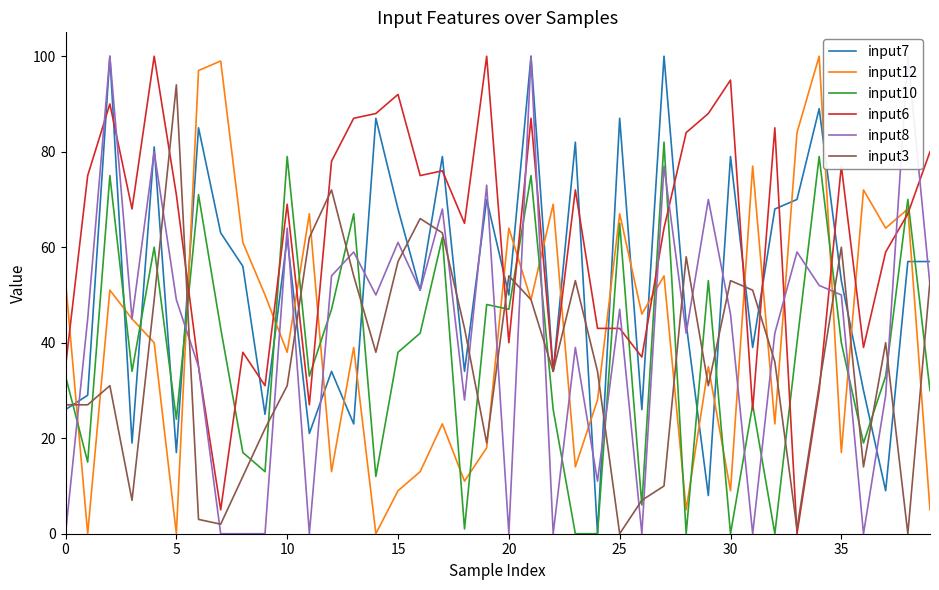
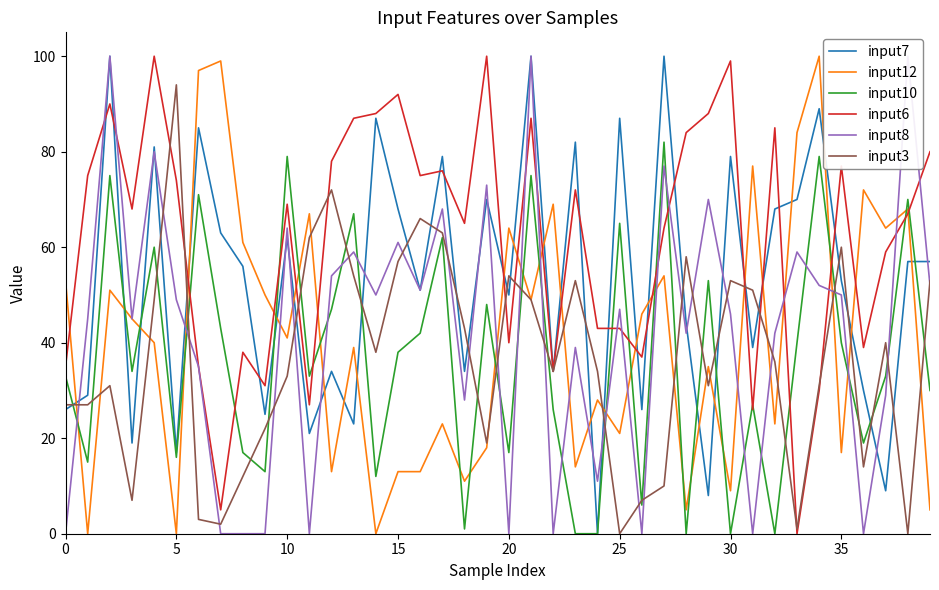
  {
    "input7": {
      "0": 26,
      "5": 17,
      "10": 62,
      "15": 68,
      "20": 50,
      "25": 87,
      "30": 79,
      "35": 53
    },
    "input12": {
      "0": 53,
      "5": 0,
-     "10": 38,
-     "15": 9,
+     "10": 41,
+     "15": 13,
      "20": 64,
-     "25": 67,
+     "25": 21,
      "30": 9,
      "35": 17
    },
    "input10": {
      "0": 33,
-     "5": 24,
+     "5": 16,
      "10": 79,
      "15": 38,
-     "20": 47,
+     "20": 17,
      "25": 65,
      "30": 0,
      "35": 40
    },
    "input6": {
      "0": 35,
-     "5": 71,
+     "5": 74,
      "10": 69,
      "15": 92,
      "20": 40,
      "25": 43,
-     "30": 95
+     "30": 99
    },
    "input8": {
      "0": 0,
      "5": 49,
      "10": 64,
      "15": 61,
      "20": 0,
      "25": 47,
      "30": 46,
      "35": 50
    },
    "input3": {
      "0": 27,
      "5": 94,
-     "10": 31,
+     "10": 33,
      "15": 57,
      "20": 54,
      "25": 0,
      "30": 53,
      "35": 60
    }
  }
